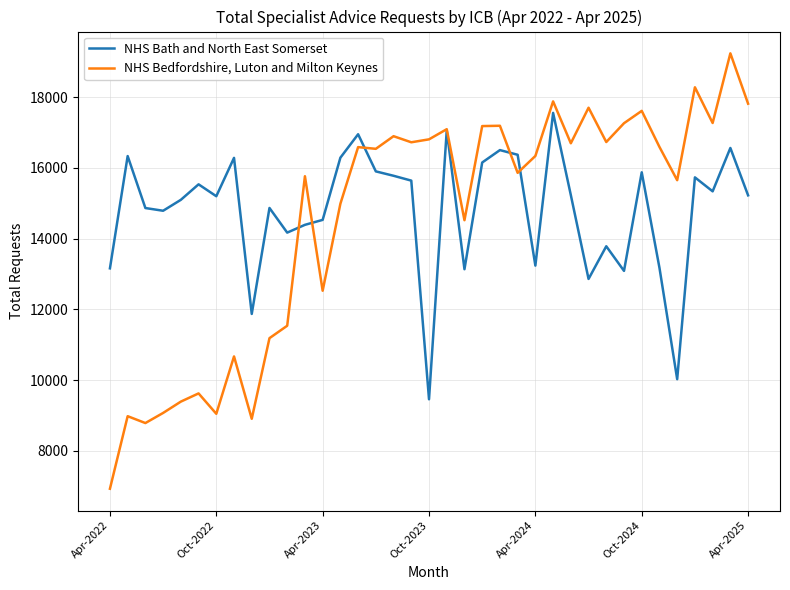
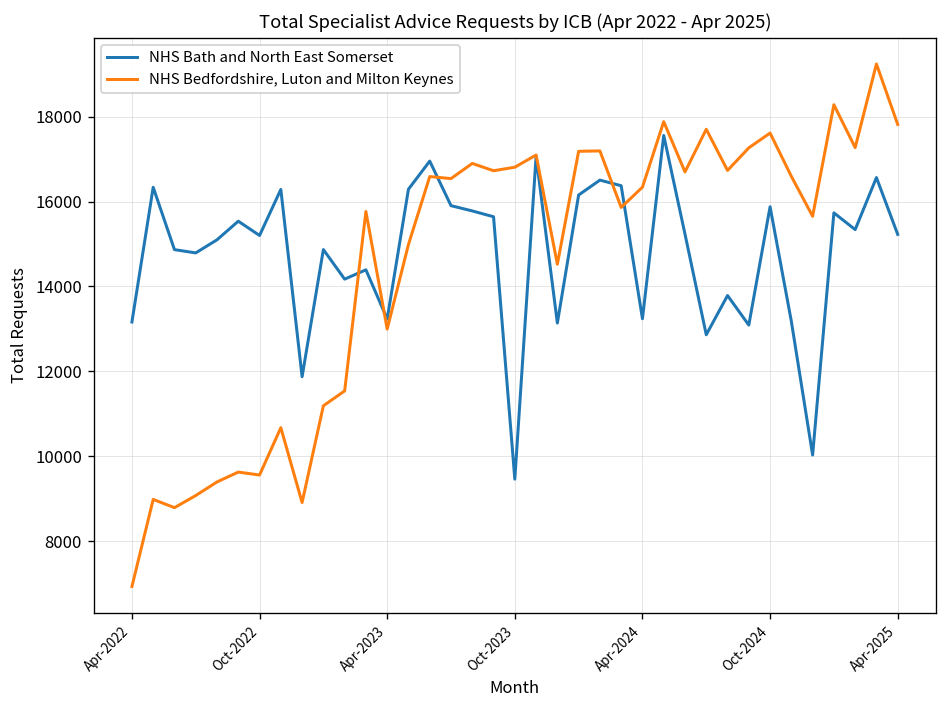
  {
    "NHS Bath and North East Somerset": {
      "Apr-2022": 13200,
      "Oct-2022": 15200,
-     "Apr-2023": 14500,
+     "Apr-2023": 13200,
      "Oct-2023": 9500,
      "Apr-2024": 13200,
      "Oct-2024": 15900,
      "Apr-2025": 15200
    },
    "NHS Bedfordshire, Luton and Milton Keynes": {
      "Apr-2022": 6900,
-     "Oct-2022": 9100,
-     "Apr-2023": 12500,
+     "Oct-2022": 9600,
+     "Apr-2023": 13000,
      "Oct-2023": 16800,
      "Apr-2024": 16300,
      "Oct-2024": 17600,
      "Apr-2025": 17800
    }
  }
